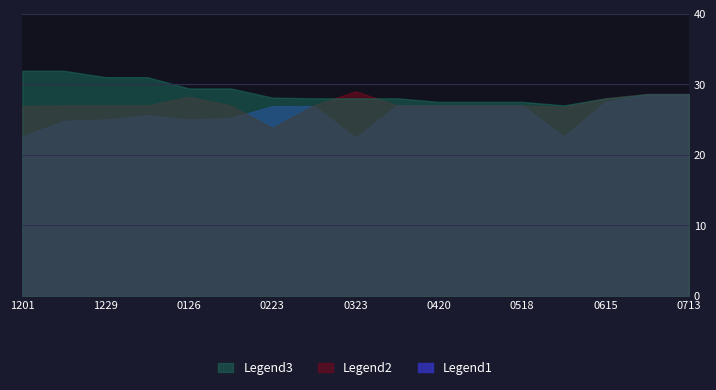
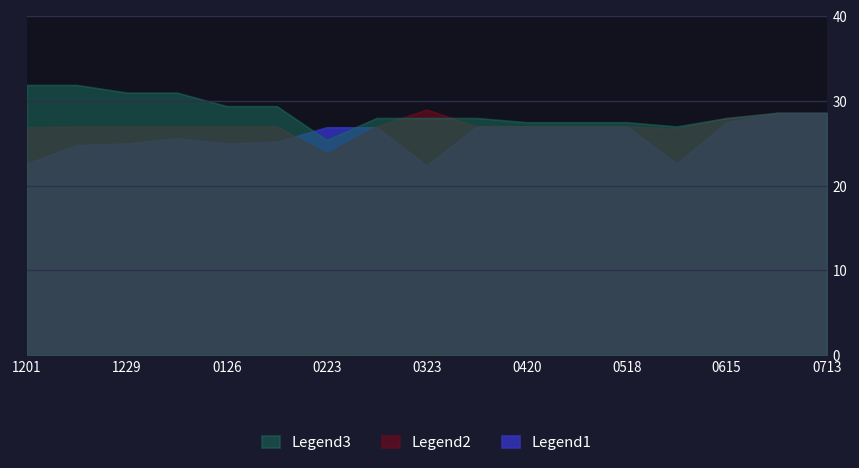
  {
    "Legend1": {
      "1201": 23,
      "1229": 25,
      "0126": 25,
      "0223": 27,
      "0323": 22,
      "0615": 28
    },
    "Legend2": {
      "1201": 27,
      "1229": 27,
-     "0126": 28,
+     "0126": 27,
      "0223": 24,
      "0323": 29
    },
    "Legend3": {
      "1201": 32,
      "1229": 31,
      "0126": 29,
-     "0223": 28,
+     "0223": 25,
      "0323": 28,
      "0420": 28,
      "0518": 28
    }
  }
